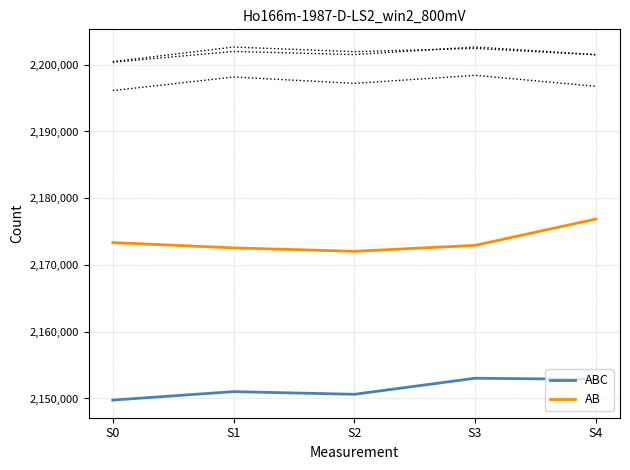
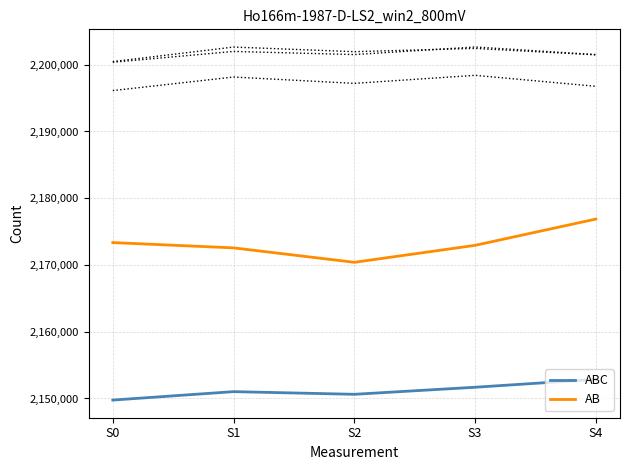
  {
    "ABC": {
      "S0": "2,150,000",
      "S1": "2,151,000",
      "S2": "2,151,000",
-     "S3": "2,153,000"
+     "S3": "2,152,000"
    },
    "AB": {
      "S0": "2,173,000",
      "S1": "2,173,000",
-     "S2": "2,172,000",
+     "S2": "2,170,000",
      "S3": "2,173,000",
      "S4": "2,177,000"
    }
  }
